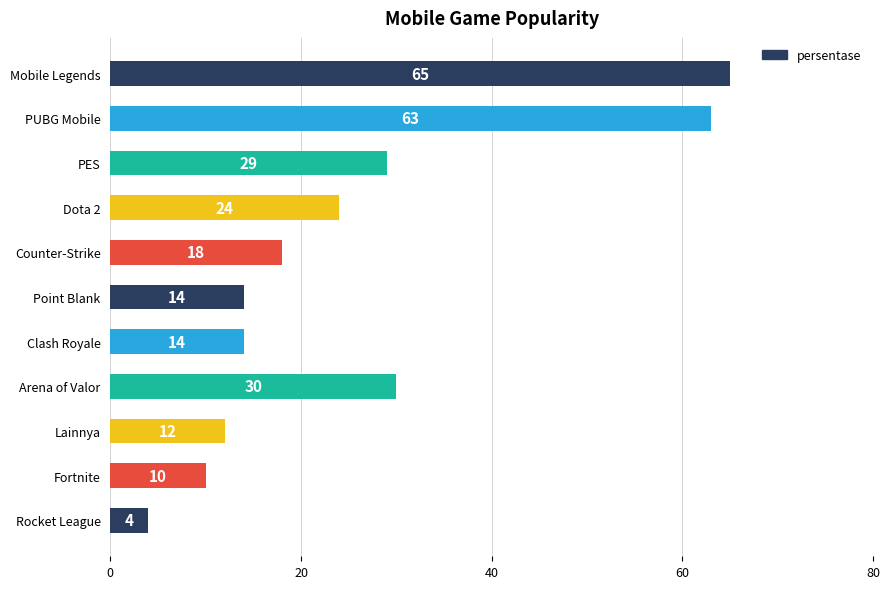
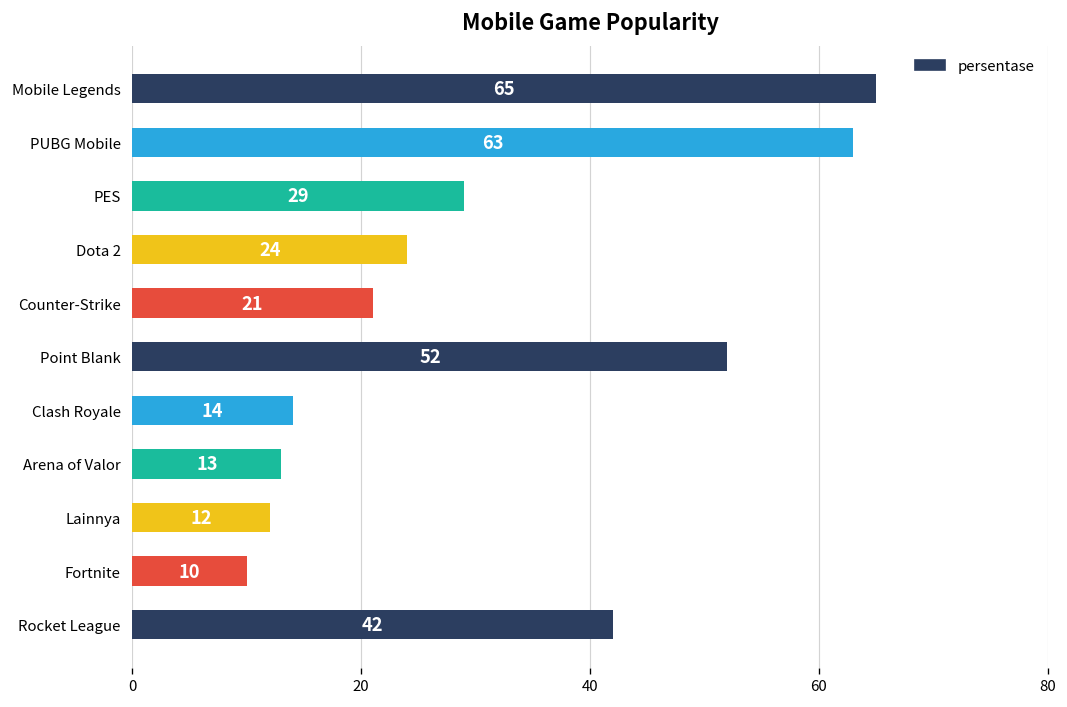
  {
    "Mobile Legends": 65,
    "PUBG Mobile": 63,
    "PES": 29,
    "Dota 2": 24,
-   "Counter-Strike": 18,
-   "Point Blank": 14,
+   "Counter-Strike": 21,
+   "Point Blank": 52,
    "Clash Royale": 14,
-   "Arena of Valor": 30,
+   "Arena of Valor": 13,
    "Lainnya": 12,
    "Fortnite": 10,
-   "Rocket League": 4
+   "Rocket League": 42
  }
